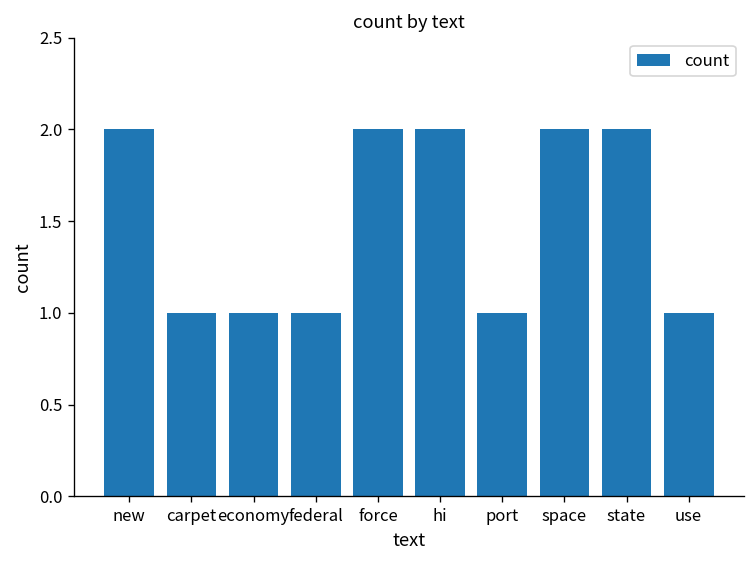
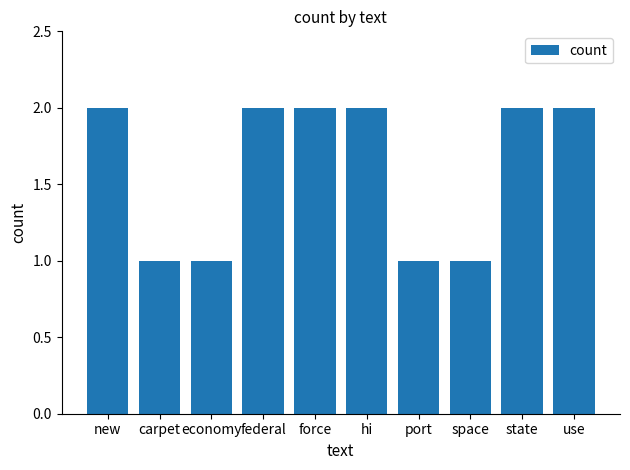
  {
    "new": 2,
    "carpet": 1,
    "economy": 1,
-   "federal": 1,
+   "federal": 2,
    "force": 2,
    "hi": 2,
    "port": 1,
-   "space": 2,
+   "space": 1,
    "state": 2,
-   "use": 1
+   "use": 2
  }
